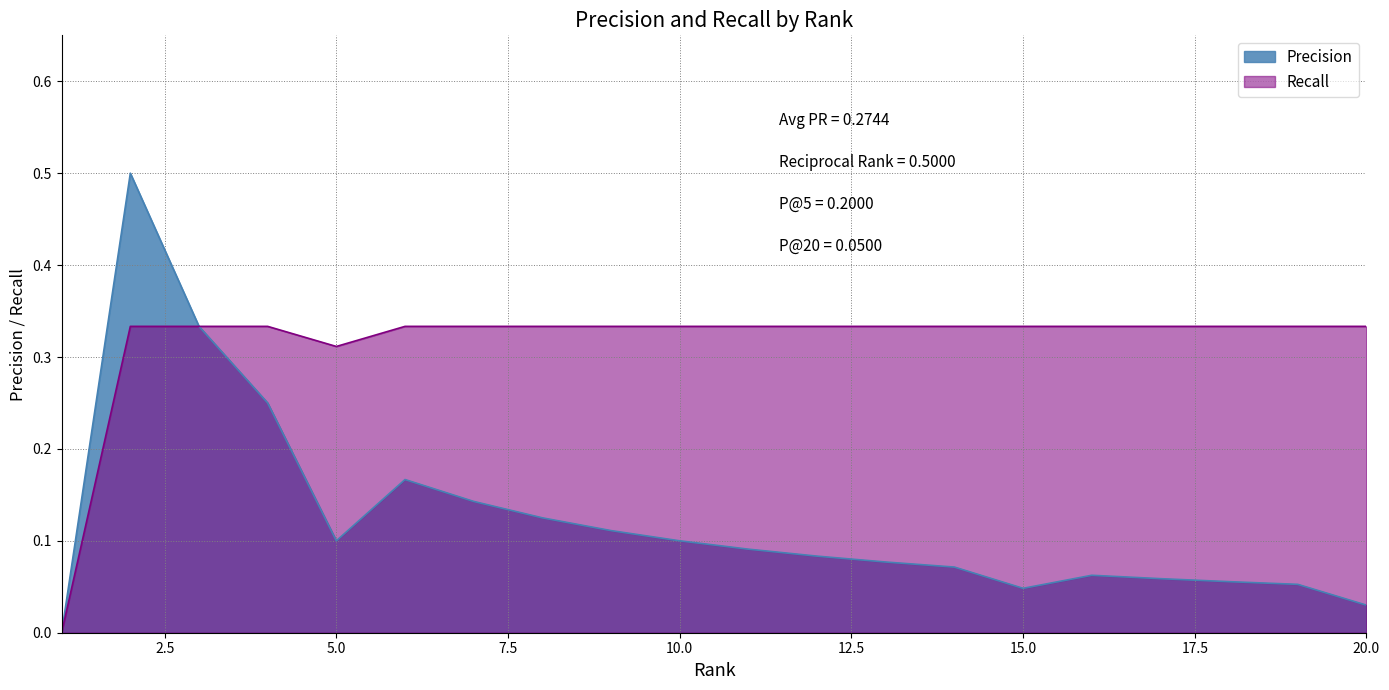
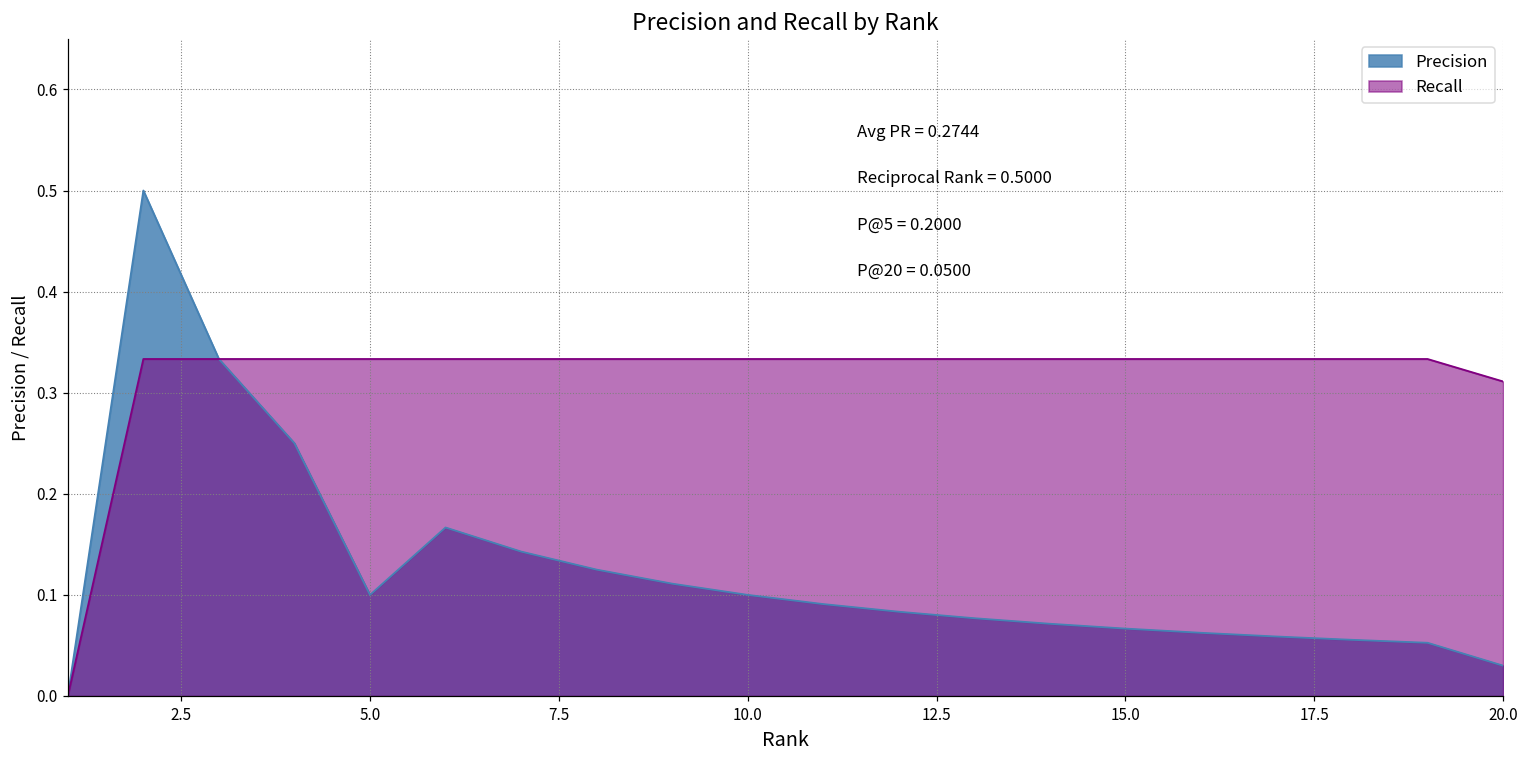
  {
    "Precision": {
      "5.0": 0.10,
      "10.0": 0.10,
-     "15.0": 0.05,
+     "15.0": 0.07,
      "20.0": 0.03
    },
    "Recall": {
-     "5.0": 0.31,
+     "5.0": 0.33,
      "10.0": 0.33,
      "15.0": 0.33,
-     "20.0": 0.33
+     "20.0": 0.31
    }
  }
